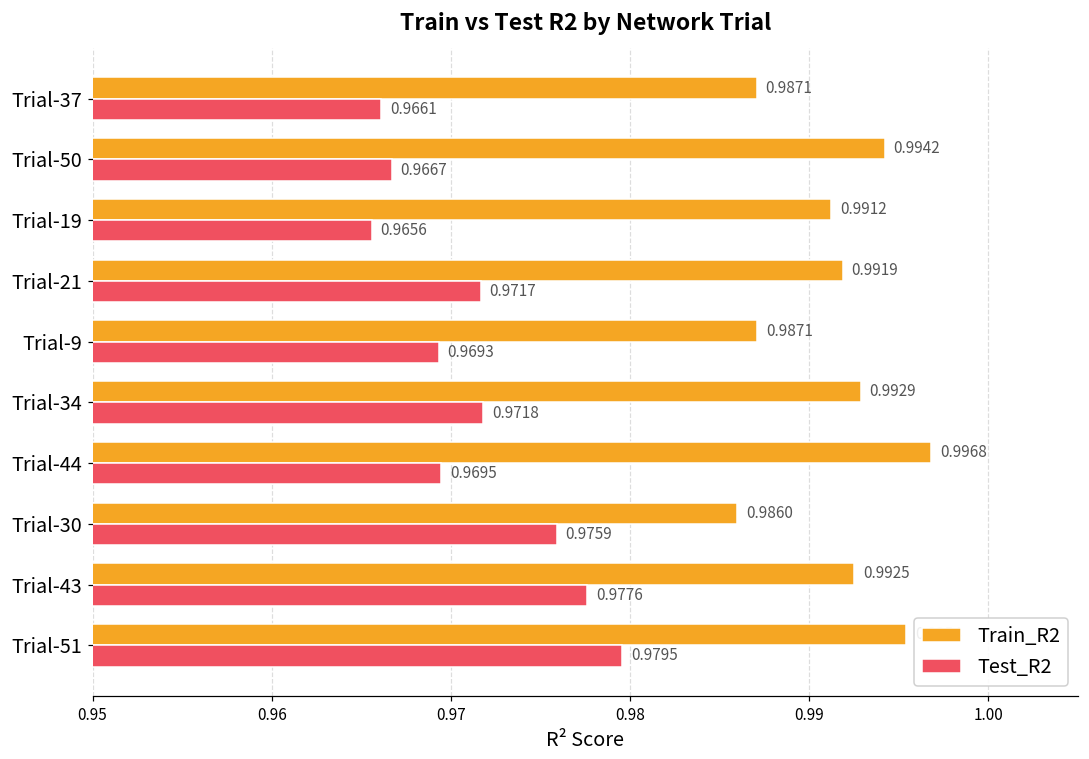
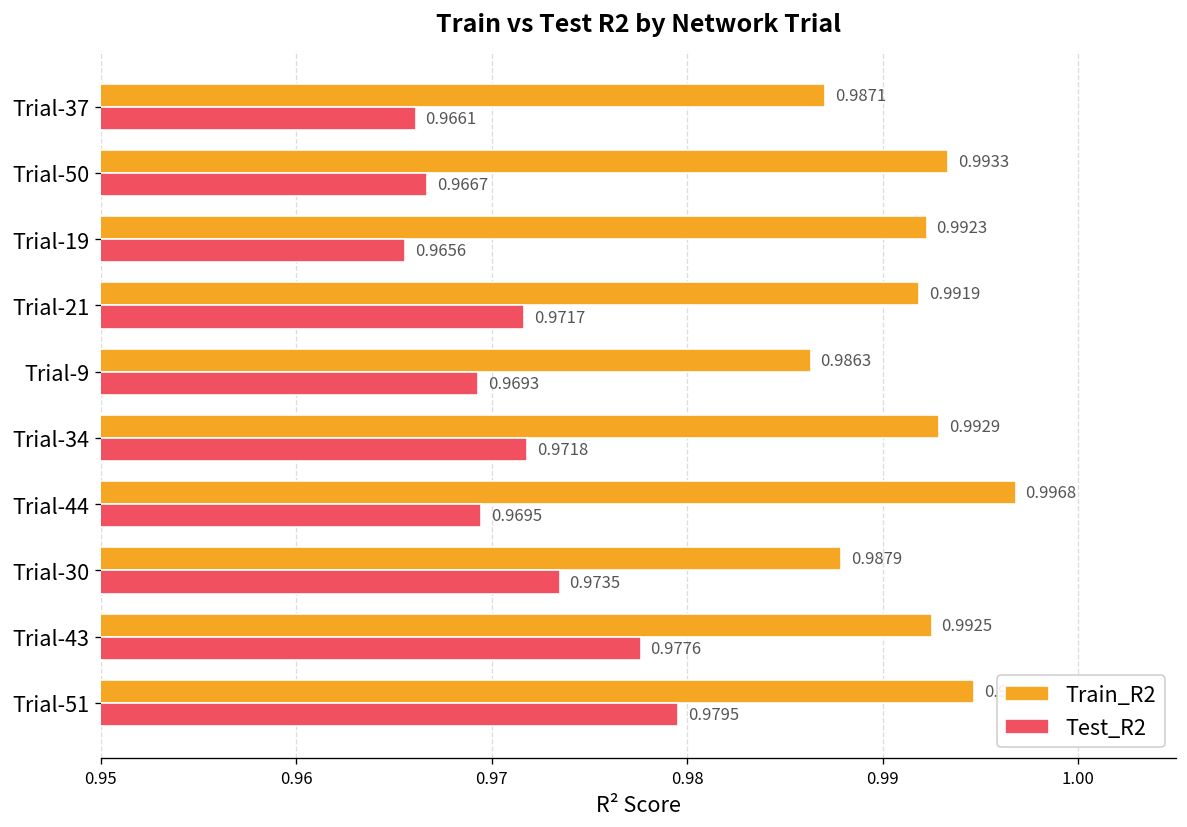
  {
    "Train_R2": {
      "Trial-37": 0.9871,
-     "Trial-50": 0.9942,
-     "Trial-19": 0.9912,
+     "Trial-50": 0.9933,
+     "Trial-19": 0.9923,
      "Trial-21": 0.9919,
-     "Trial-9": 0.9871,
+     "Trial-9": 0.9863,
      "Trial-34": 0.9929,
      "Trial-44": 0.9968,
-     "Trial-30": 0.9860,
+     "Trial-30": 0.9879,
      "Trial-43": 0.9925,
-     "Trial-51": 0.9954
+     "Trial-51": 0.9947
    },
    "Test_R2": {
      "Trial-37": 0.9661,
      "Trial-50": 0.9667,
      "Trial-19": 0.9656,
      "Trial-21": 0.9717,
      "Trial-9": 0.9693,
      "Trial-34": 0.9718,
      "Trial-44": 0.9695,
-     "Trial-30": 0.9759,
+     "Trial-30": 0.9735,
      "Trial-43": 0.9776,
      "Trial-51": 0.9795
    }
  }
